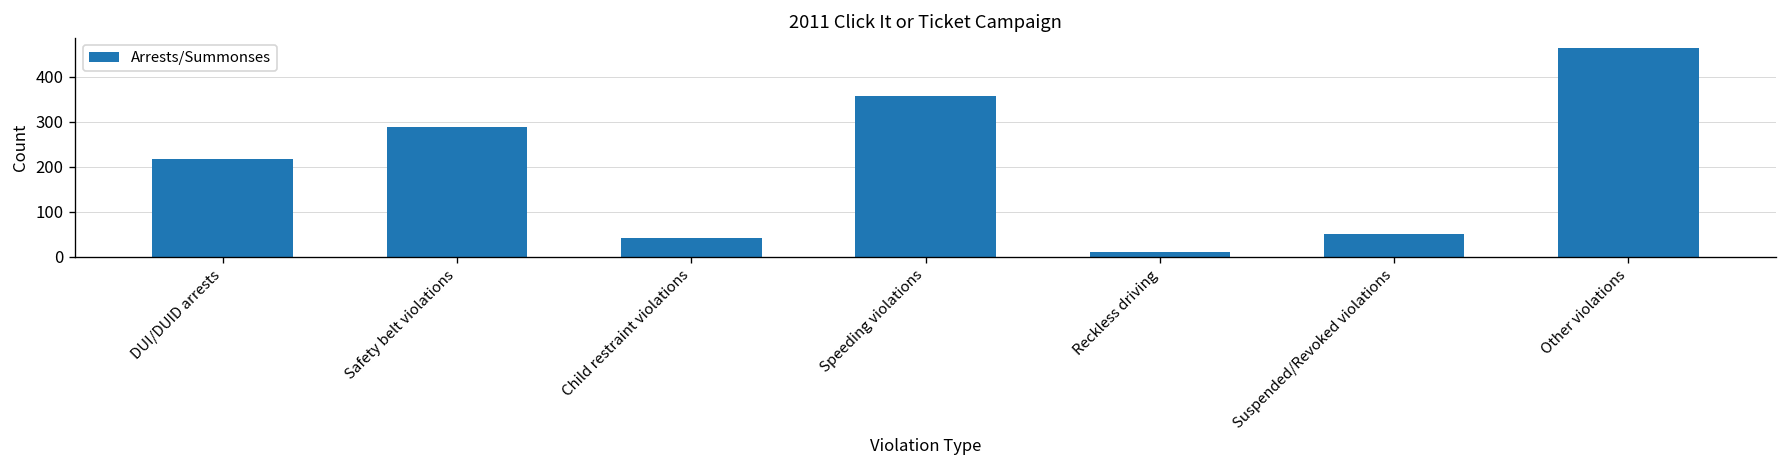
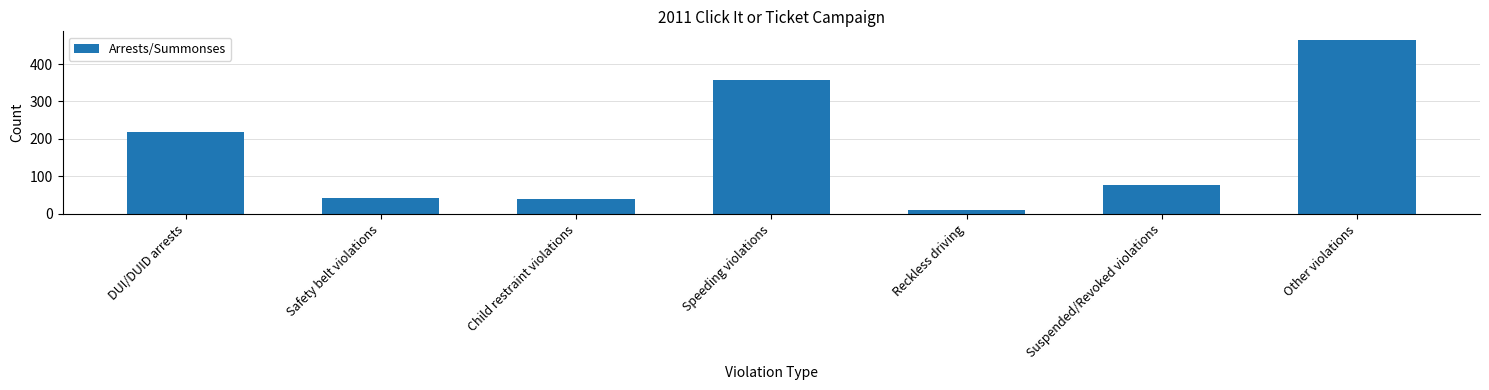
  {
    "DUI/DUID arrests": 220,
-   "Safety belt violations": 290,
+   "Safety belt violations": 40,
    "Child restraint violations": 40,
    "Speeding violations": 360,
    "Reckless driving": 10,
-   "Suspended/Revoked violations": 50,
+   "Suspended/Revoked violations": 80,
    "Other violations": 460
  }
